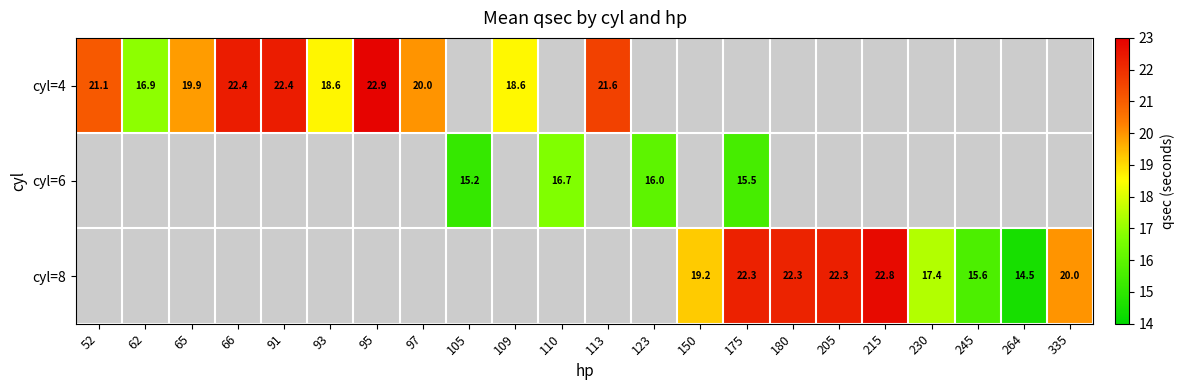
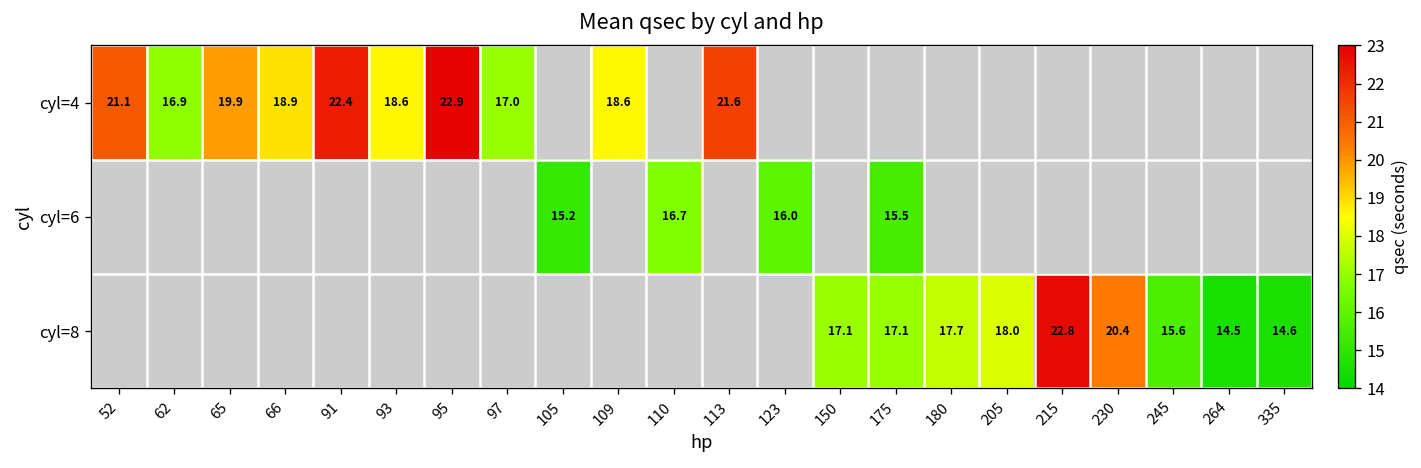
  {
    "cyl=4": {
      "52": 21.1,
      "62": 16.9,
      "65": 19.9,
-     "66": 22.4,
+     "66": 18.9,
      "91": 22.4,
      "93": 18.6,
      "95": 22.9,
-     "97": 20.0,
+     "97": 17.0,
      "109": 18.6,
      "113": 21.6
    },
    "cyl=6": {
      "105": 15.2,
      "110": 16.7,
      "123": 16.0,
      "175": 15.5
    },
    "cyl=8": {
-     "150": 19.2,
-     "175": 22.3,
-     "180": 22.3,
-     "205": 22.3,
+     "150": 17.1,
+     "175": 17.1,
+     "180": 17.7,
+     "205": 18.0,
      "215": 22.8,
-     "230": 17.4,
+     "230": 20.4,
      "245": 15.6,
      "264": 14.5,
-     "335": 20.0
+     "335": 14.6
    }
  }
